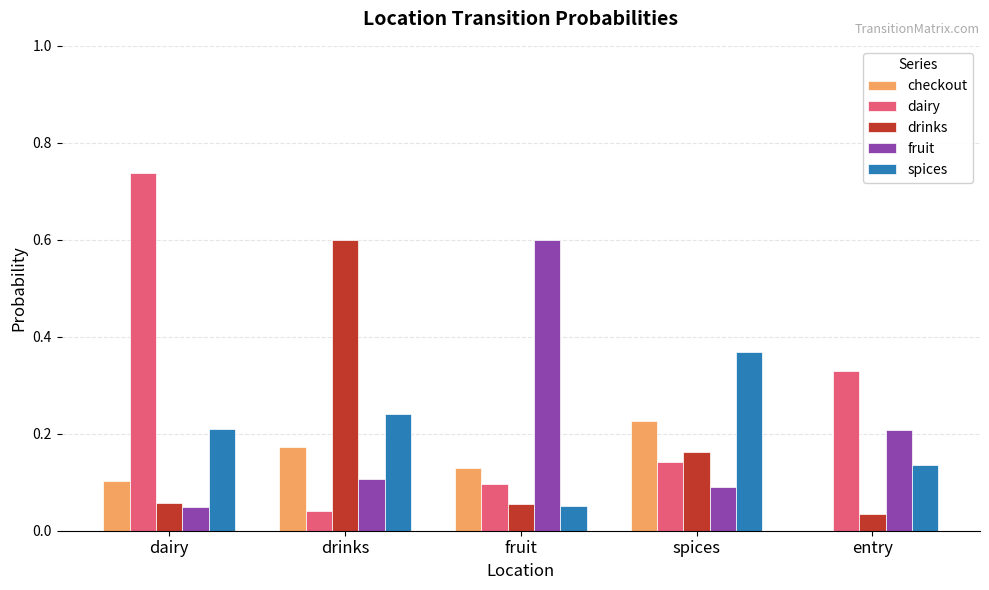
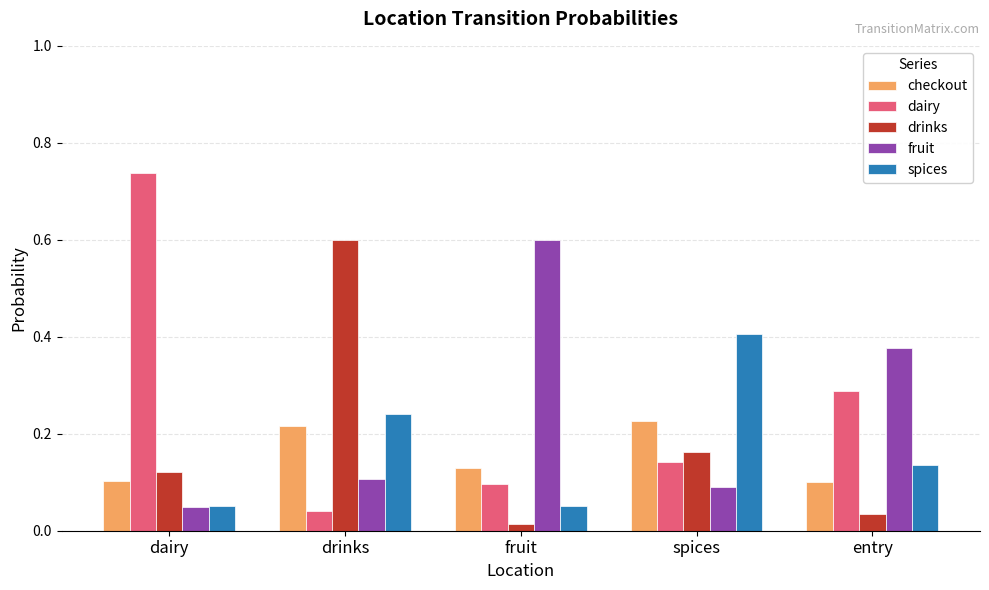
  {
    "checkout": {
      "dairy": 0.10,
-     "drinks": 0.17,
+     "drinks": 0.22,
      "fruit": 0.13,
      "spices": 0.23,
-     "entry": 0.0
+     "entry": 0.1
    },
    "dairy": {
      "dairy": 0.74,
      "drinks": 0.04,
      "fruit": 0.10,
      "spices": 0.14,
-     "entry": 0.33
+     "entry": 0.29
    },
    "drinks": {
-     "dairy": 0.06,
+     "dairy": 0.12,
      "drinks": 0.60,
-     "fruit": 0.05,
+     "fruit": 0.01,
      "spices": 0.16,
      "entry": 0.03
    },
    "fruit": {
      "dairy": 0.05,
      "drinks": 0.11,
      "fruit": 0.60,
      "spices": 0.09,
-     "entry": 0.21
+     "entry": 0.38
    },
    "spices": {
-     "dairy": 0.21,
+     "dairy": 0.05,
      "drinks": 0.24,
      "fruit": 0.05,
-     "spices": 0.37,
+     "spices": 0.41,
      "entry": 0.14
    }
  }
